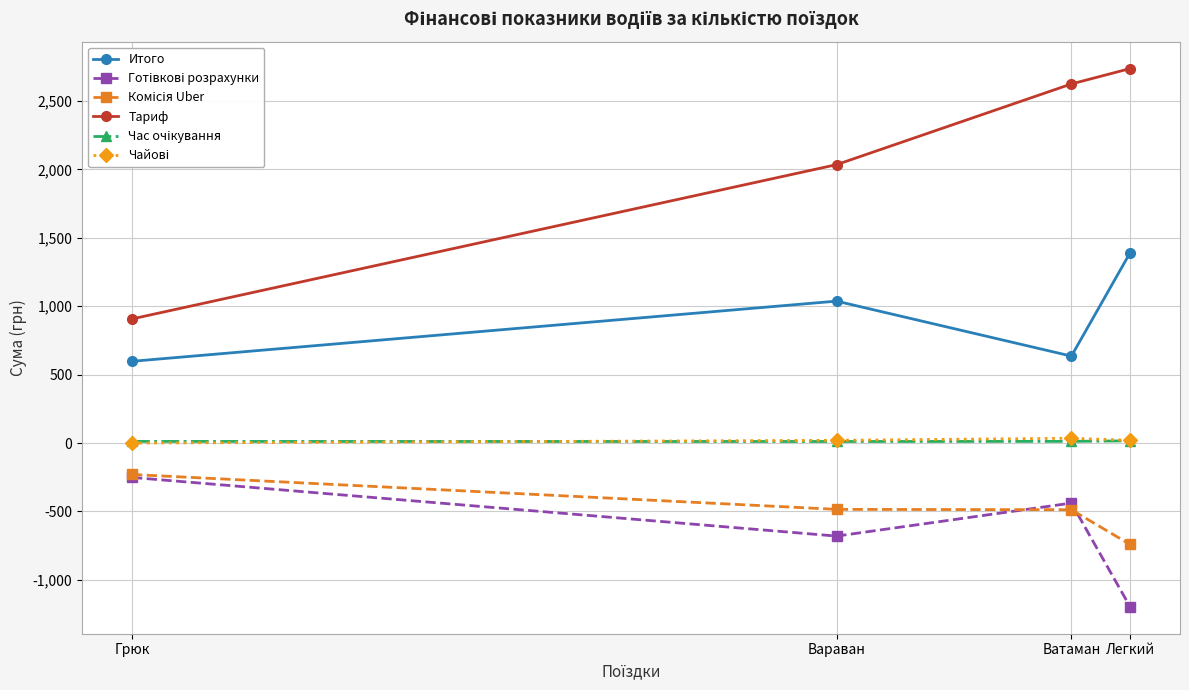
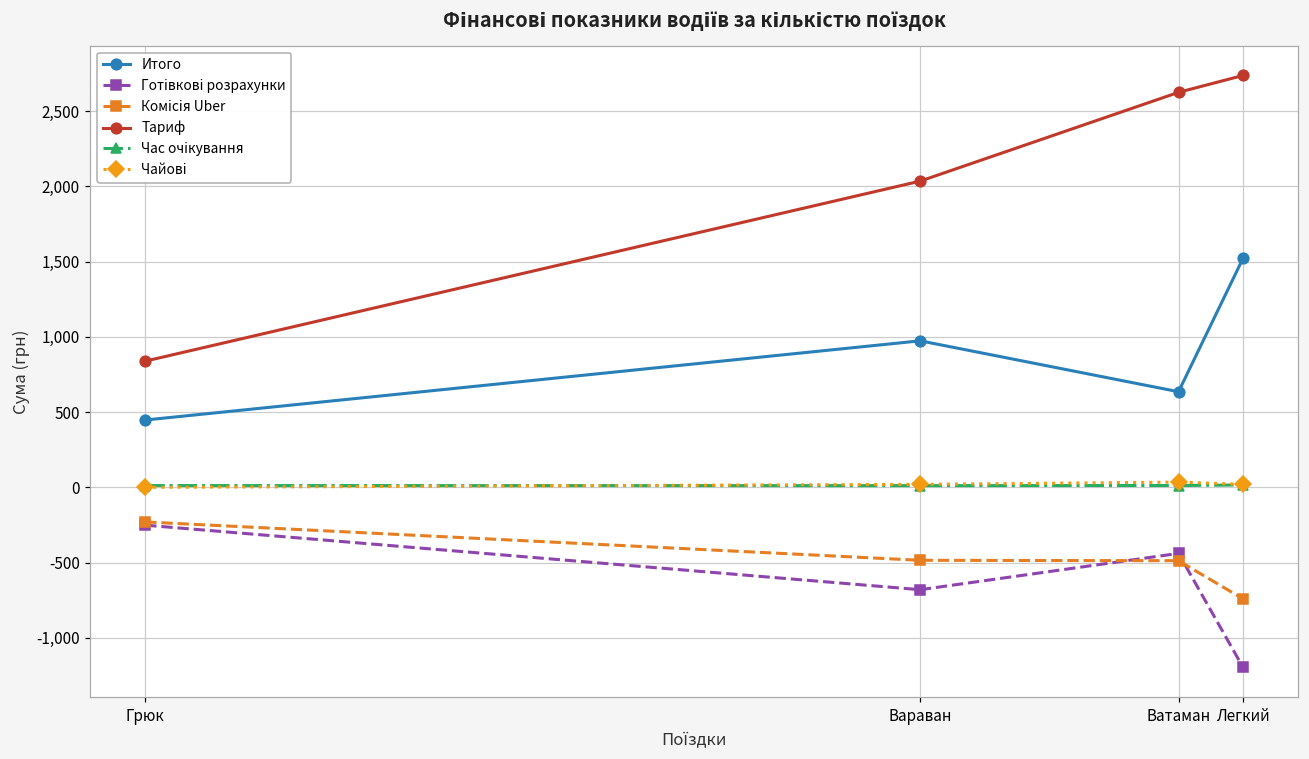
  {
    "Итого": {
-     "Грюк": "600",
-     "Вараван": "1,040",
+     "Грюк": "450",
+     "Вараван": "970",
      "Ватаман": "640",
-     "Легкий": "1,390"
+     "Легкий": "1,520"
    },
    "Готівкові розрахунки": {
      "Грюк": "-250",
      "Вараван": "-680",
      "Ватаман": "-440",
      "Легкий": "-1,200"
    },
    "Тариф": {
-     "Грюк": "910",
+     "Грюк": "840",
      "Вараван": "2,030",
      "Ватаман": "2,620",
      "Легкий": "2,740"
    },
    "Час очікування": {
      "Ватаман": "10"
    }
  }
